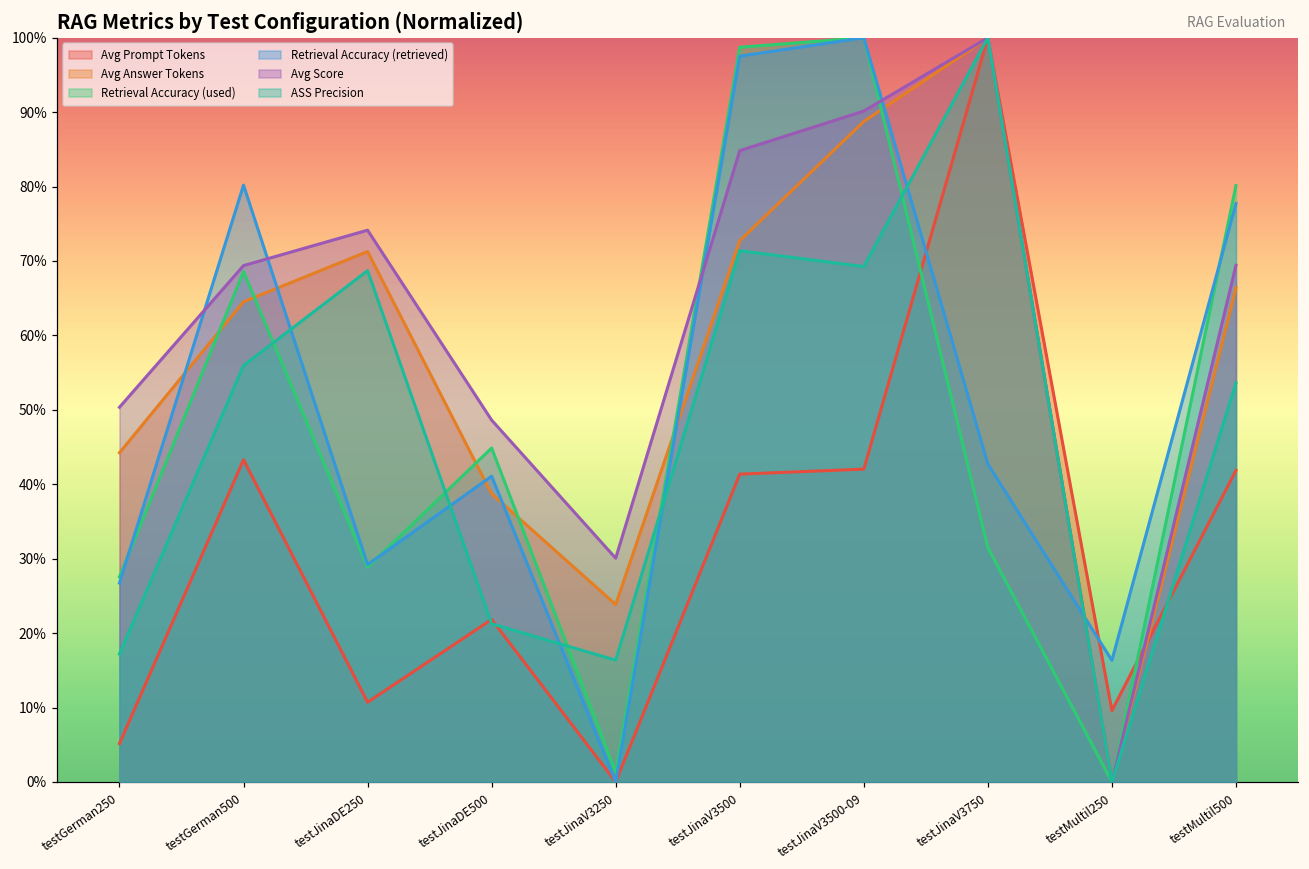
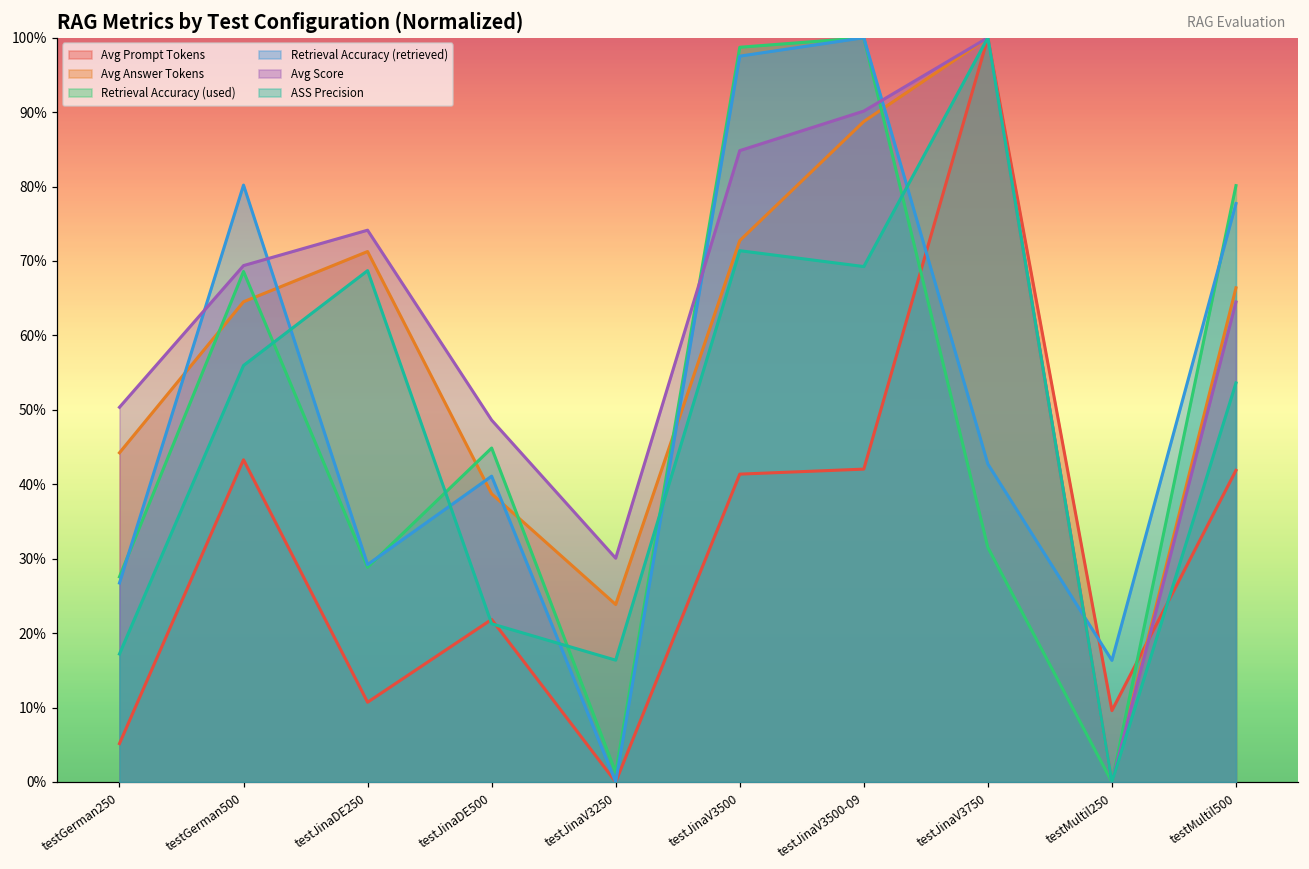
  {
    "Avg Score": {
      "testGerman250": "50%",
      "testGerman500": "69%",
      "testJinaDE250": "74%",
      "testJinaDE500": "49%",
      "testJinaV3250": "30%",
      "testJinaV3500": "85%",
      "testJinaV3500-09": "90%",
-     "testMultil500": "69%"
+     "testMultil500": "64%"
    }
  }
